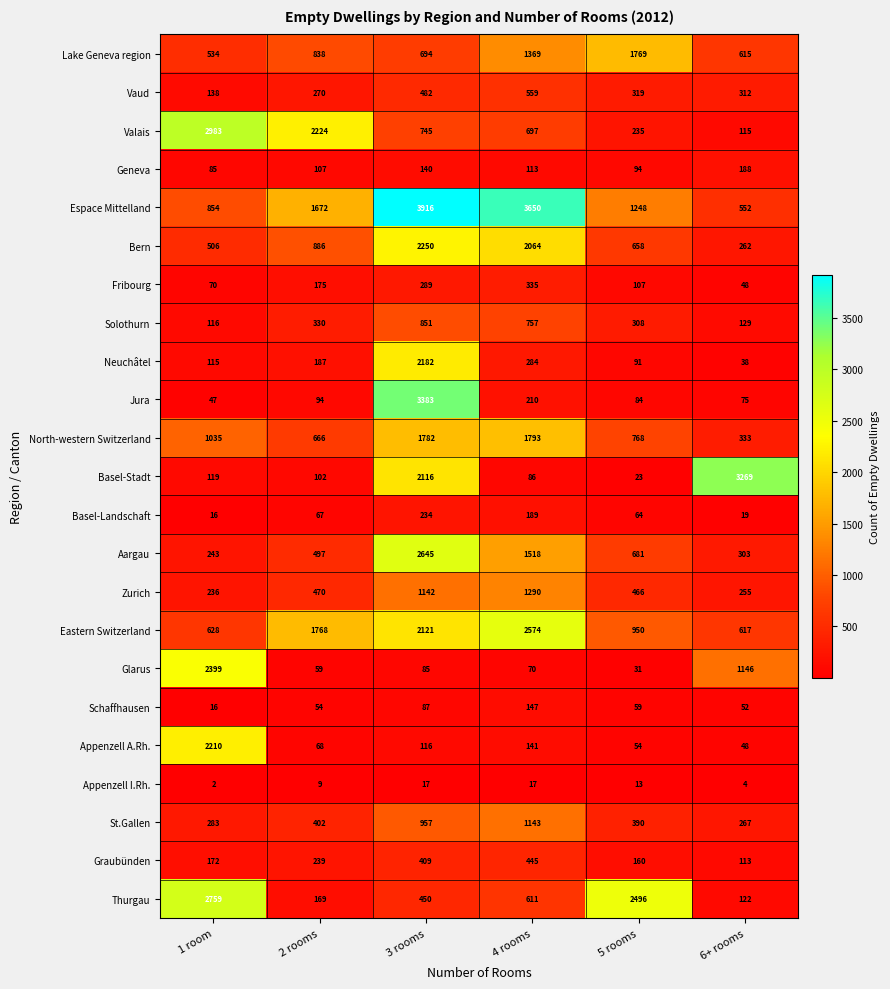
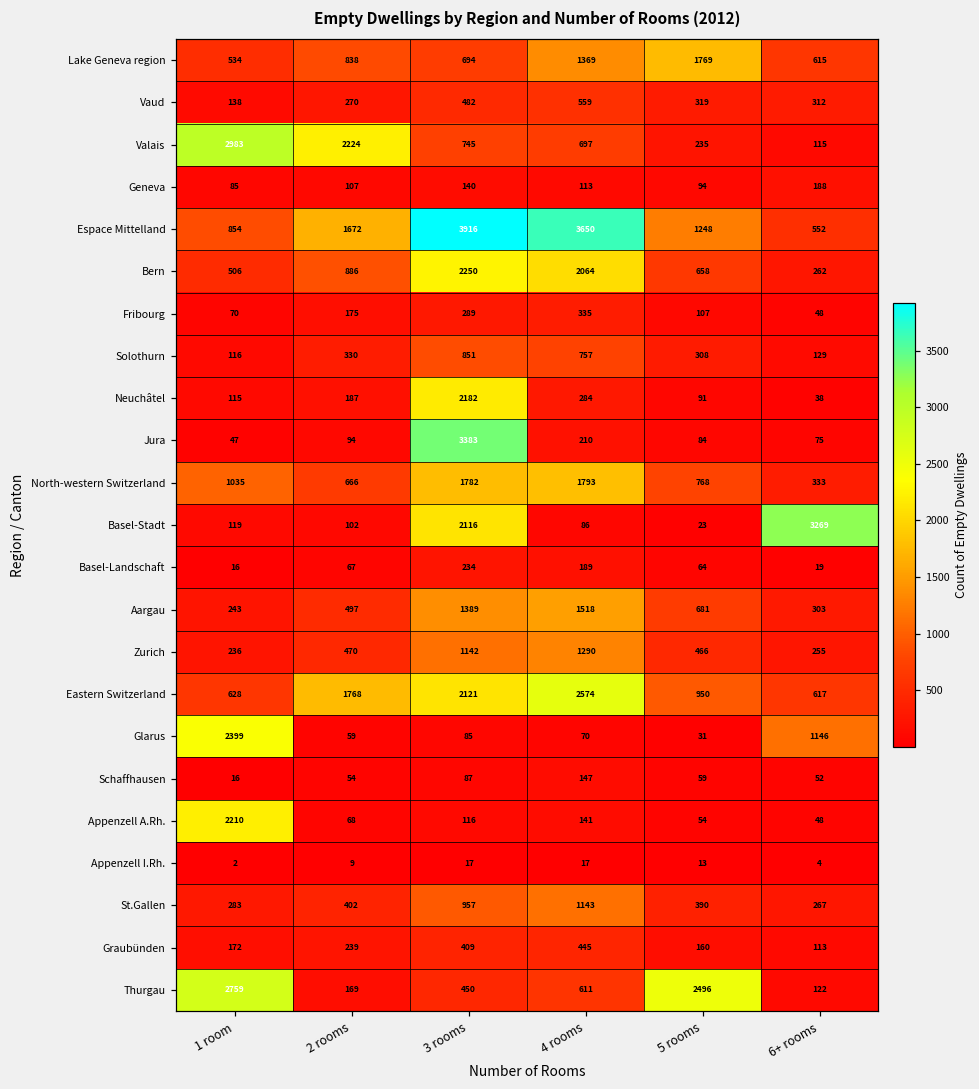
  {
    "Lake Geneva region": {
      "1 room": 534,
      "2 rooms": 838,
      "3 rooms": 694,
      "4 rooms": 1369,
      "5 rooms": 1769,
      "6+ rooms": 615
    },
    "Vaud": {
      "1 room": 138,
      "2 rooms": 270,
      "3 rooms": 482,
      "4 rooms": 559,
      "5 rooms": 319,
      "6+ rooms": 312
    },
    "Valais": {
      "1 room": 2983,
      "2 rooms": 2224,
      "3 rooms": 745,
      "4 rooms": 697,
      "5 rooms": 235,
      "6+ rooms": 115
    },
    "Geneva": {
      "1 room": 85,
      "2 rooms": 107,
      "3 rooms": 140,
      "4 rooms": 113,
      "5 rooms": 94,
      "6+ rooms": 188
    },
    "Espace Mittelland": {
      "1 room": 854,
      "2 rooms": 1672,
      "3 rooms": 3916,
      "4 rooms": 3650,
      "5 rooms": 1248,
      "6+ rooms": 552
    },
    "Bern": {
      "1 room": 506,
      "2 rooms": 886,
      "3 rooms": 2250,
      "4 rooms": 2064,
      "5 rooms": 658,
      "6+ rooms": 262
    },
    "Fribourg": {
      "1 room": 70,
      "2 rooms": 175,
      "3 rooms": 289,
      "4 rooms": 335,
      "5 rooms": 107,
      "6+ rooms": 48
    },
    "Solothurn": {
      "1 room": 116,
      "2 rooms": 330,
      "3 rooms": 851,
      "4 rooms": 757,
      "5 rooms": 308,
      "6+ rooms": 129
    },
    "Neuchâtel": {
      "1 room": 115,
      "2 rooms": 187,
      "3 rooms": 2182,
      "4 rooms": 284,
      "5 rooms": 91,
      "6+ rooms": 38
    },
    "Jura": {
      "1 room": 47,
      "2 rooms": 94,
      "3 rooms": 3383,
      "4 rooms": 210,
      "5 rooms": 84,
      "6+ rooms": 75
    },
    "North-western Switzerland": {
      "1 room": 1035,
      "2 rooms": 666,
      "3 rooms": 1782,
      "4 rooms": 1793,
      "5 rooms": 768,
      "6+ rooms": 333
    },
    "Basel-Stadt": {
      "1 room": 119,
      "2 rooms": 102,
      "3 rooms": 2116,
      "4 rooms": 86,
      "5 rooms": 23,
      "6+ rooms": 3269
    },
    "Basel-Landschaft": {
      "1 room": 16,
      "2 rooms": 67,
      "3 rooms": 234,
      "4 rooms": 189,
      "5 rooms": 64,
      "6+ rooms": 19
    },
    "Aargau": {
      "1 room": 243,
      "2 rooms": 497,
-     "3 rooms": 2645,
+     "3 rooms": 1389,
      "4 rooms": 1518,
      "5 rooms": 681,
      "6+ rooms": 303
    },
    "Zurich": {
      "1 room": 236,
      "2 rooms": 470,
      "3 rooms": 1142,
      "4 rooms": 1290,
      "5 rooms": 466,
      "6+ rooms": 255
    },
    "Eastern Switzerland": {
      "1 room": 628,
      "2 rooms": 1768,
      "3 rooms": 2121,
      "4 rooms": 2574,
      "5 rooms": 950,
      "6+ rooms": 617
    },
    "Glarus": {
      "1 room": 2399,
      "2 rooms": 59,
      "3 rooms": 85,
      "4 rooms": 70,
      "5 rooms": 31,
      "6+ rooms": 1146
    },
    "Schaffhausen": {
      "1 room": 16,
      "2 rooms": 54,
      "3 rooms": 87,
      "4 rooms": 147,
      "5 rooms": 59,
      "6+ rooms": 52
    },
    "Appenzell A.Rh.": {
      "1 room": 2210,
      "2 rooms": 68,
      "3 rooms": 116,
      "4 rooms": 141,
      "5 rooms": 54,
      "6+ rooms": 48
    },
    "Appenzell I.Rh.": {
      "1 room": 2,
      "2 rooms": 9,
      "3 rooms": 17,
      "4 rooms": 17,
      "5 rooms": 13,
      "6+ rooms": 4
    },
    "St.Gallen": {
      "1 room": 283,
      "2 rooms": 402,
      "3 rooms": 957,
      "4 rooms": 1143,
      "5 rooms": 390,
      "6+ rooms": 267
    },
    "Graubünden": {
      "1 room": 172,
      "2 rooms": 239,
      "3 rooms": 409,
      "4 rooms": 445,
      "5 rooms": 160,
      "6+ rooms": 113
    },
    "Thurgau": {
      "1 room": 2759,
      "2 rooms": 169,
      "3 rooms": 450,
      "4 rooms": 611,
      "5 rooms": 2496,
      "6+ rooms": 122
    }
  }
